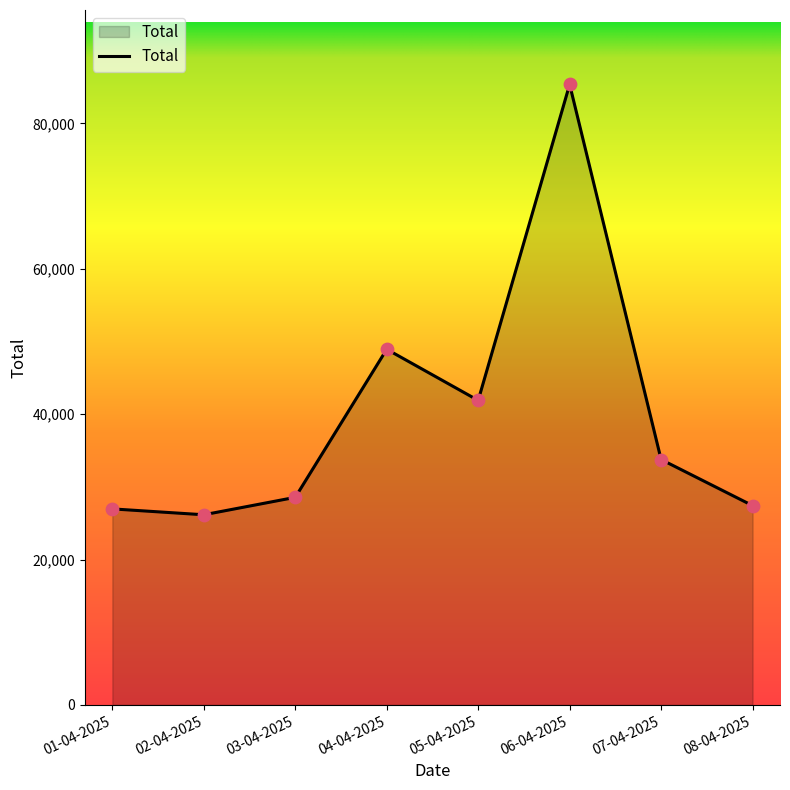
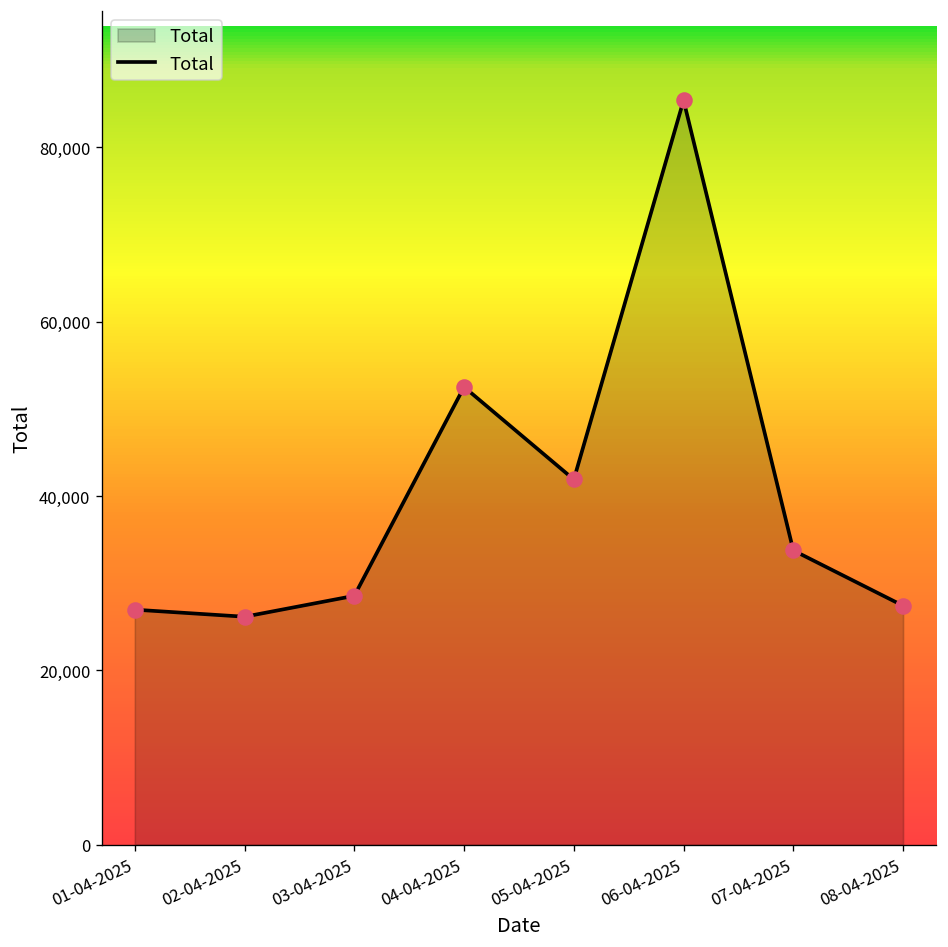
  {
    "01-04-2025": "27,000",
    "02-04-2025": "26,000",
    "03-04-2025": "29,000",
-   "04-04-2025": "49,000",
+   "04-04-2025": "52,000",
    "05-04-2025": "42,000",
    "06-04-2025": "85,000",
    "07-04-2025": "34,000",
    "08-04-2025": "27,000"
  }
